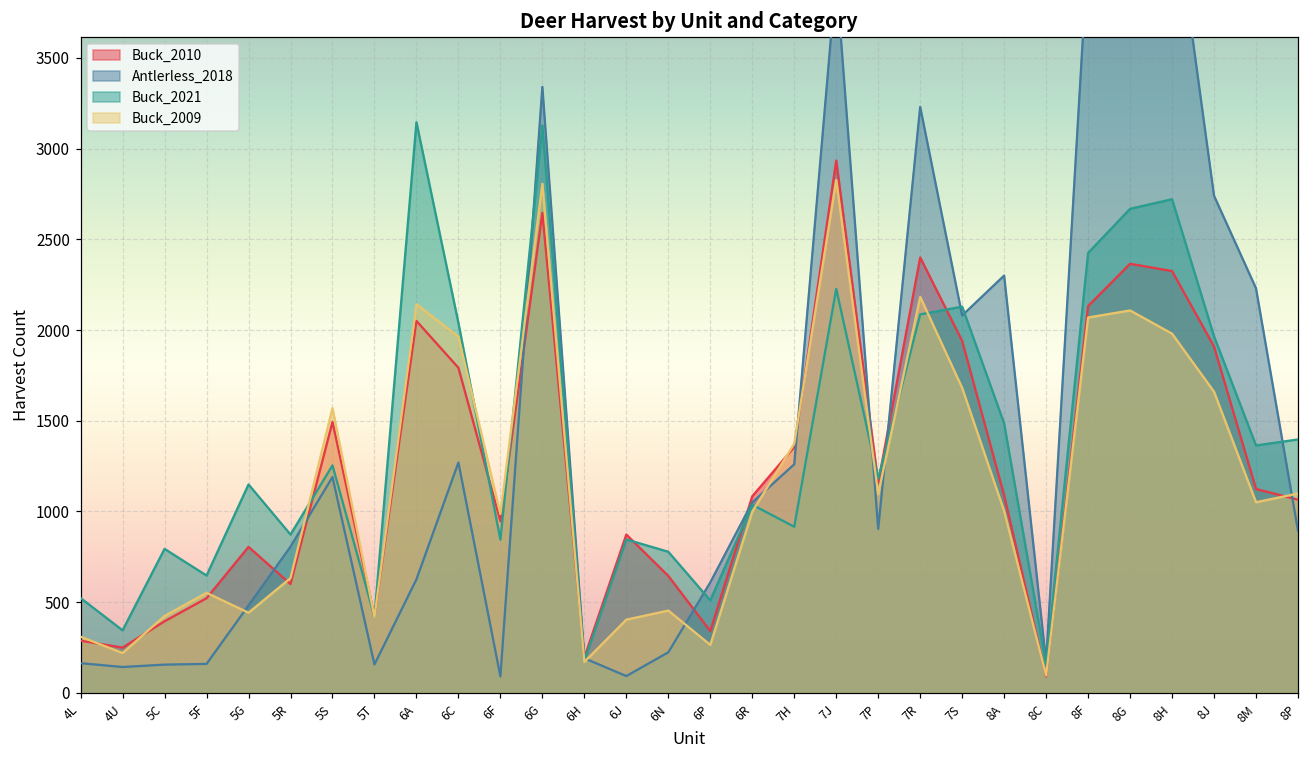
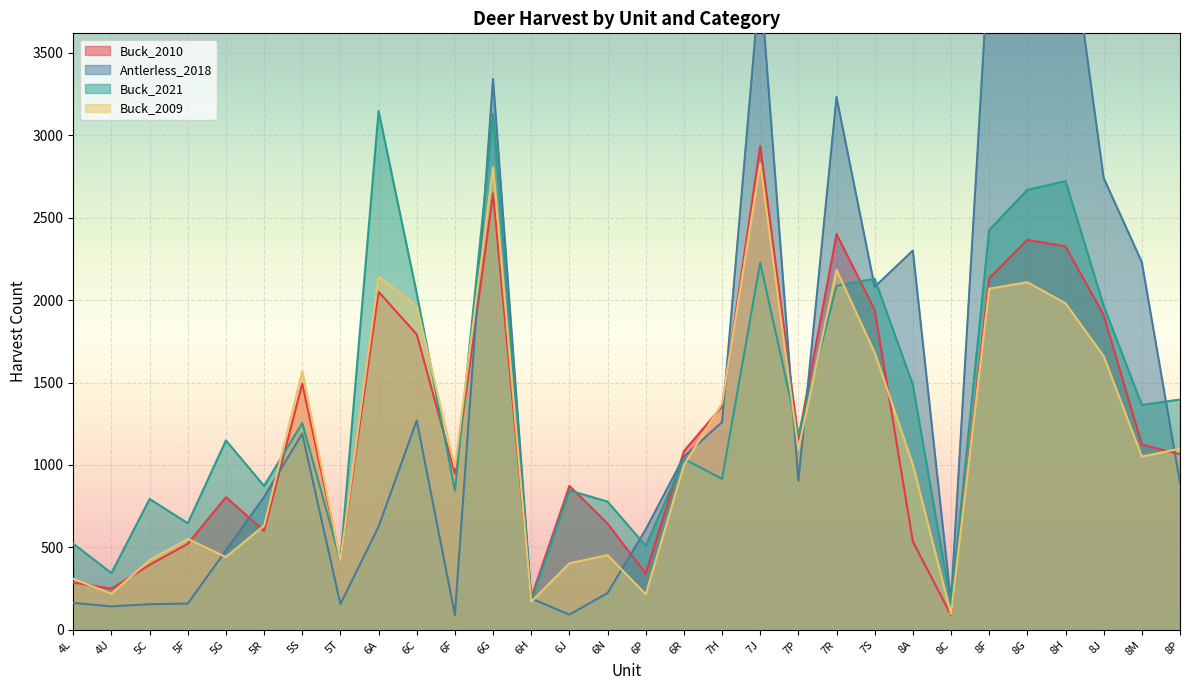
  {
    "Buck_2010": {
      "4L": 290,
      "4U": 250,
      "5C": 400,
      "5F": 520,
      "5G": 810,
      "5R": 600,
      "5S": 1490,
      "6A": 2050,
      "6C": 1790,
      "6F": 950,
      "6G": 2650,
      "6J": 870,
      "6N": 650,
      "6P": 340,
      "6R": 1080,
      "7H": 1360,
      "7J": 2930,
      "7P": 1160,
      "7R": 2400,
      "7S": 1940,
-     "8A": 1090,
+     "8A": 540,
      "8F": 2130,
      "8G": 2370,
      "8H": 2330,
      "8J": 1910,
      "8M": 1120,
      "8P": 1070
    },
    "Buck_2009": {
      "4L": 310,
      "4U": 220,
      "5C": 420,
      "5F": 550,
      "5G": 440,
      "5R": 630,
      "5S": 1570,
      "6A": 2140,
      "6C": 1960,
      "6F": 990,
      "6G": 2810,
      "6J": 400,
      "6N": 450,
-     "6P": 270,
+     "6P": 220,
      "6R": 1000,
      "7H": 1370,
      "7J": 2830,
      "7P": 1100,
      "7R": 2180,
      "7S": 1680,
      "8A": 1000,
      "8F": 2070,
      "8G": 2110,
      "8H": 1980,
      "8J": 1660,
      "8M": 1050,
      "8P": 1100
    }
  }
